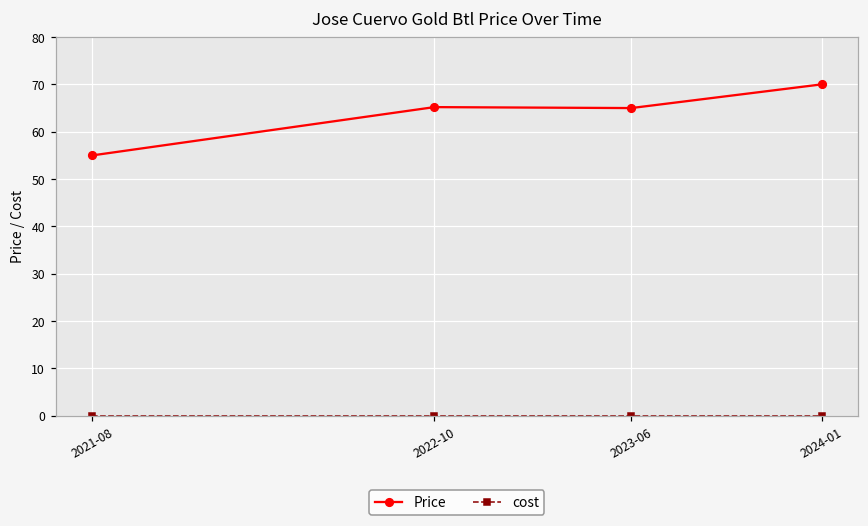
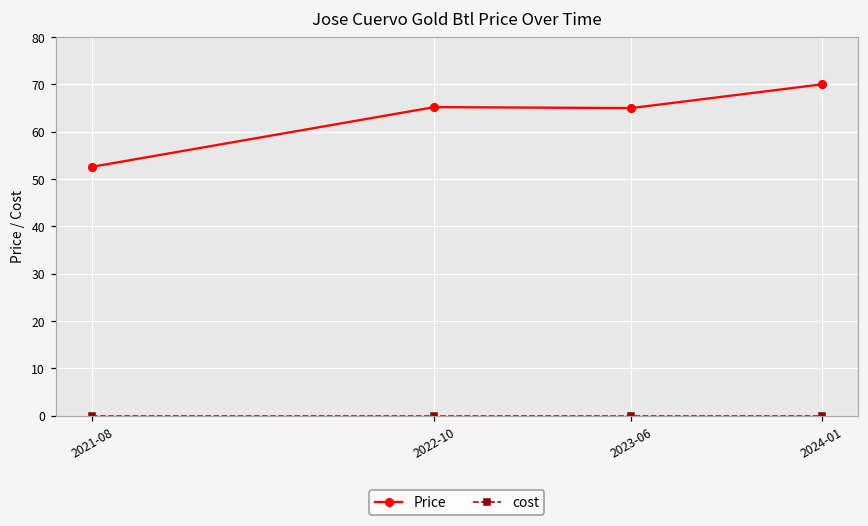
  {
    "Price": {
-     "2021-08": 55,
+     "2021-08": 53,
      "2022-10": 65,
      "2023-06": 65,
      "2024-01": 70
    },
    "cost": {
      "2021-08": 0,
      "2022-10": 0,
      "2023-06": 0,
      "2024-01": 0
    }
  }
